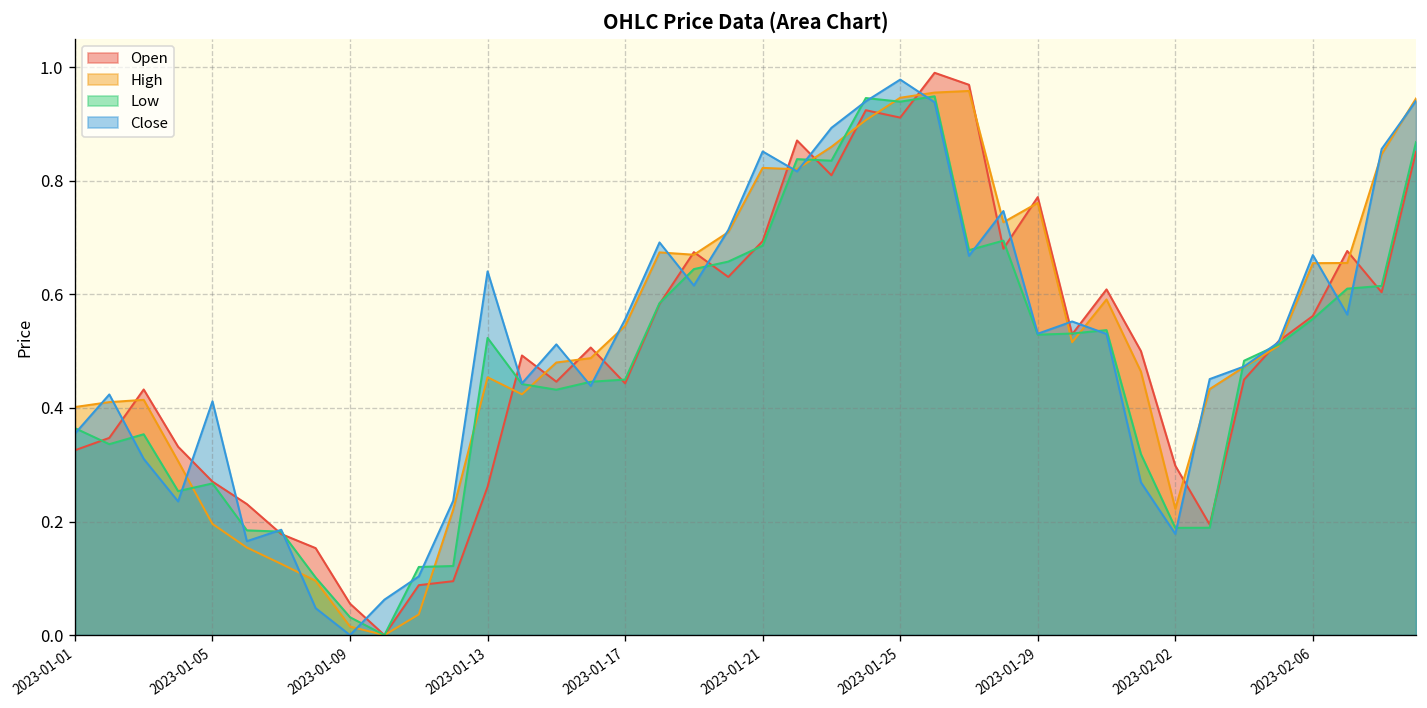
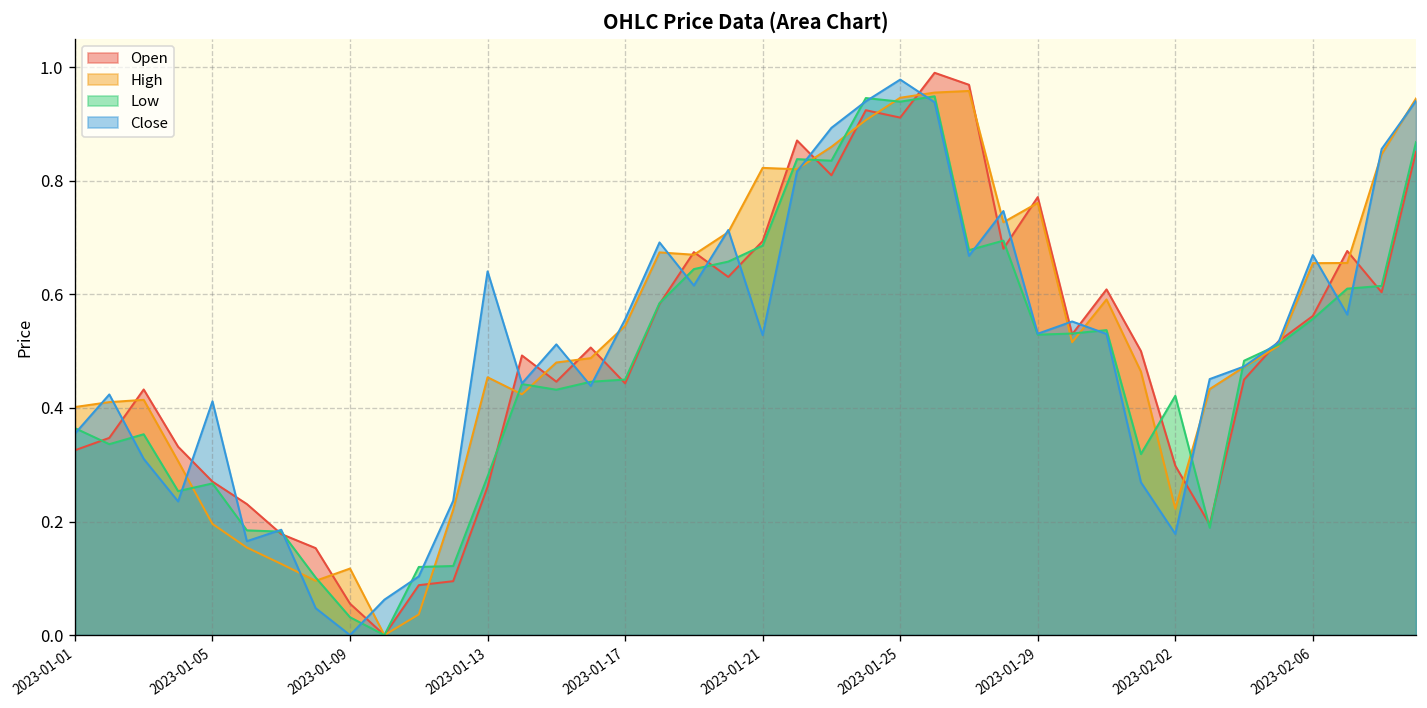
  {
    "Open": {
      "2023-01-01": 0.33,
      "2023-01-09": 0.06,
      "2023-01-13": 0.26,
      "2023-01-17": 0.44,
      "2023-01-21": 0.69,
      "2023-01-25": 0.91,
      "2023-01-29": 0.77,
      "2023-02-02": 0.30
    },
    "High": {
      "2023-01-01": 0.40,
      "2023-01-05": 0.20,
-     "2023-01-09": 0.02,
+     "2023-01-09": 0.12,
      "2023-01-13": 0.45,
      "2023-01-17": 0.54,
      "2023-01-21": 0.82,
      "2023-01-25": 0.95,
      "2023-01-29": 0.76,
      "2023-02-02": 0.22,
      "2023-02-06": 0.66
    },
    "Low": {
      "2023-01-01": 0.36,
      "2023-01-09": 0.03,
-     "2023-01-13": 0.52,
+     "2023-01-13": 0.28,
      "2023-01-17": 0.45,
      "2023-01-21": 0.69,
      "2023-01-25": 0.94,
-     "2023-02-02": 0.19
+     "2023-02-02": 0.42
    },
    "Close": {
      "2023-01-01": 0.35,
      "2023-01-05": 0.41,
      "2023-01-09": 0.00,
      "2023-01-13": 0.64,
      "2023-01-17": 0.56,
-     "2023-01-21": 0.85,
+     "2023-01-21": 0.53,
      "2023-01-25": 0.98,
      "2023-02-02": 0.18,
      "2023-02-06": 0.67
    }
  }
